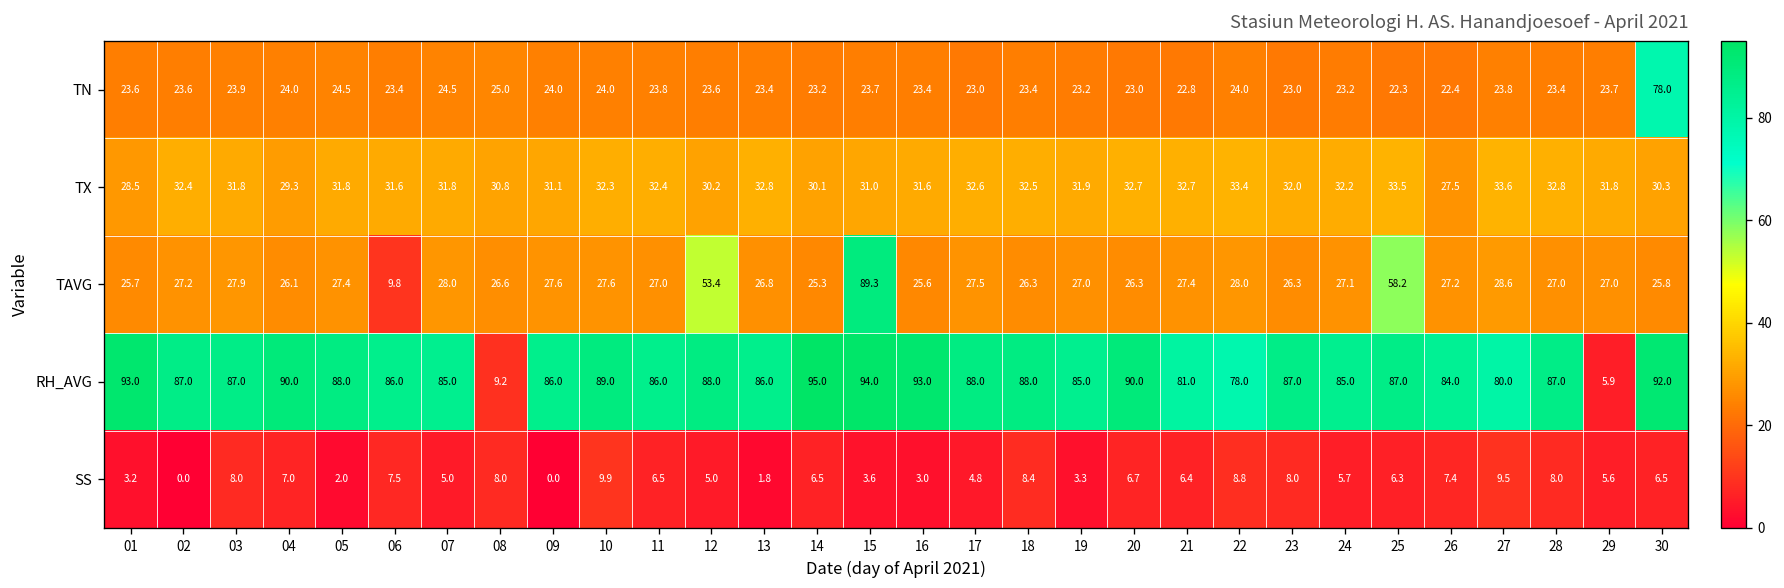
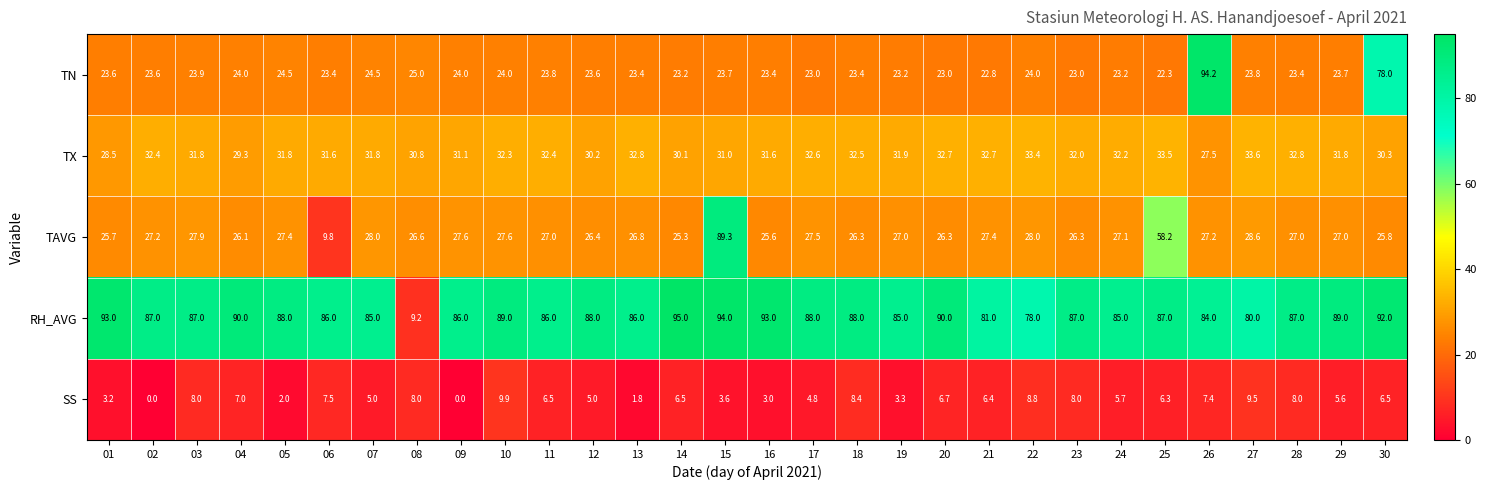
  {
    "TN": {
      "01": 23.6,
      "02": 23.6,
      "03": 23.9,
      "04": 24.0,
      "05": 24.5,
      "06": 23.4,
      "07": 24.5,
      "08": 25.0,
      "09": 24.0,
      "10": 24.0,
      "11": 23.8,
      "12": 23.6,
      "13": 23.4,
      "14": 23.2,
      "15": 23.7,
      "16": 23.4,
      "17": 23.0,
      "18": 23.4,
      "19": 23.2,
      "20": 23.0,
      "21": 22.8,
      "22": 24.0,
      "23": 23.0,
      "24": 23.2,
      "25": 22.3,
-     "26": 22.4,
+     "26": 94.2,
      "27": 23.8,
      "28": 23.4,
      "29": 23.7,
      "30": 78.0
    },
    "TX": {
      "01": 28.5,
      "02": 32.4,
      "03": 31.8,
      "04": 29.3,
      "05": 31.8,
      "06": 31.6,
      "07": 31.8,
      "08": 30.8,
      "09": 31.1,
      "10": 32.3,
      "11": 32.4,
      "12": 30.2,
      "13": 32.8,
      "14": 30.1,
      "15": 31.0,
      "16": 31.6,
      "17": 32.6,
      "18": 32.5,
      "19": 31.9,
      "20": 32.7,
      "21": 32.7,
      "22": 33.4,
      "23": 32.0,
      "24": 32.2,
      "25": 33.5,
      "26": 27.5,
      "27": 33.6,
      "28": 32.8,
      "29": 31.8,
      "30": 30.3
    },
    "TAVG": {
      "01": 25.7,
      "02": 27.2,
      "03": 27.9,
      "04": 26.1,
      "05": 27.4,
      "06": 9.8,
      "07": 28.0,
      "08": 26.6,
      "09": 27.6,
      "10": 27.6,
      "11": 27.0,
-     "12": 53.4,
+     "12": 26.4,
      "13": 26.8,
      "14": 25.3,
      "15": 89.3,
      "16": 25.6,
      "17": 27.5,
      "18": 26.3,
      "19": 27.0,
      "20": 26.3,
      "21": 27.4,
      "22": 28.0,
      "23": 26.3,
      "24": 27.1,
      "25": 58.2,
      "26": 27.2,
      "27": 28.6,
      "28": 27.0,
      "29": 27.0,
      "30": 25.8
    },
    "RH_AVG": {
      "01": 93.0,
      "02": 87.0,
      "03": 87.0,
      "04": 90.0,
      "05": 88.0,
      "06": 86.0,
      "07": 85.0,
      "08": 9.2,
      "09": 86.0,
      "10": 89.0,
      "11": 86.0,
      "12": 88.0,
      "13": 86.0,
      "14": 95.0,
      "15": 94.0,
      "16": 93.0,
      "17": 88.0,
      "18": 88.0,
      "19": 85.0,
      "20": 90.0,
      "21": 81.0,
      "22": 78.0,
      "23": 87.0,
      "24": 85.0,
      "25": 87.0,
      "26": 84.0,
      "27": 80.0,
      "28": 87.0,
-     "29": 5.9,
+     "29": 89.0,
      "30": 92.0
    },
    "SS": {
      "01": 3.2,
      "02": 0.0,
      "03": 8.0,
      "04": 7.0,
      "05": 2.0,
      "06": 7.5,
      "07": 5.0,
      "08": 8.0,
      "09": 0.0,
      "10": 9.9,
      "11": 6.5,
      "12": 5.0,
      "13": 1.8,
      "14": 6.5,
      "15": 3.6,
      "16": 3.0,
      "17": 4.8,
      "18": 8.4,
      "19": 3.3,
      "20": 6.7,
      "21": 6.4,
      "22": 8.8,
      "23": 8.0,
      "24": 5.7,
      "25": 6.3,
      "26": 7.4,
      "27": 9.5,
      "28": 8.0,
      "29": 5.6,
      "30": 6.5
    }
  }
